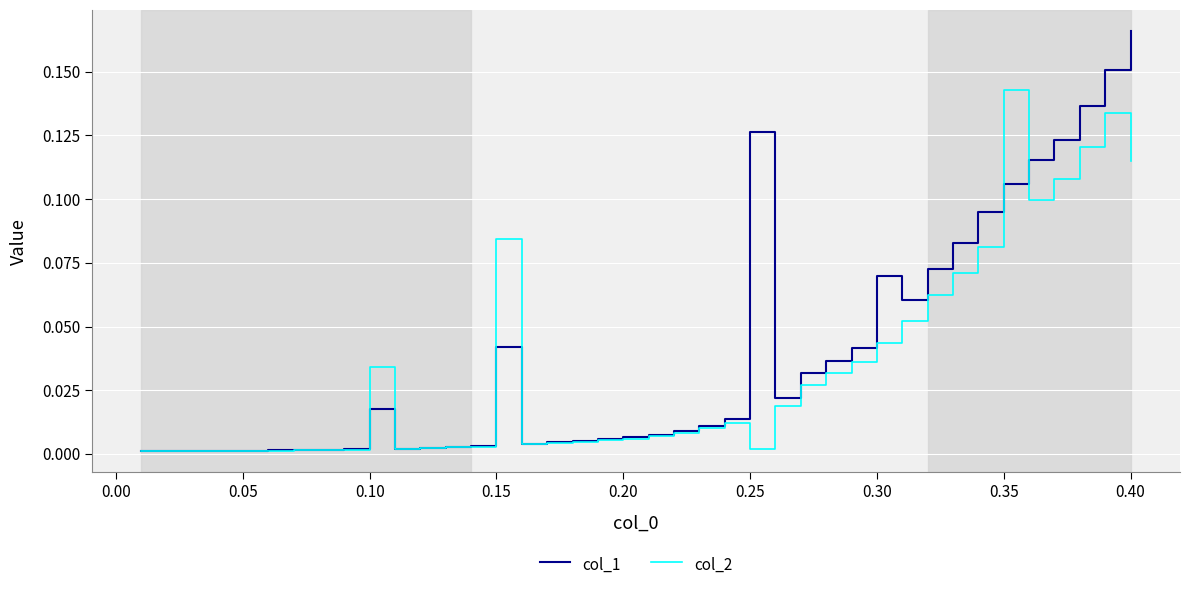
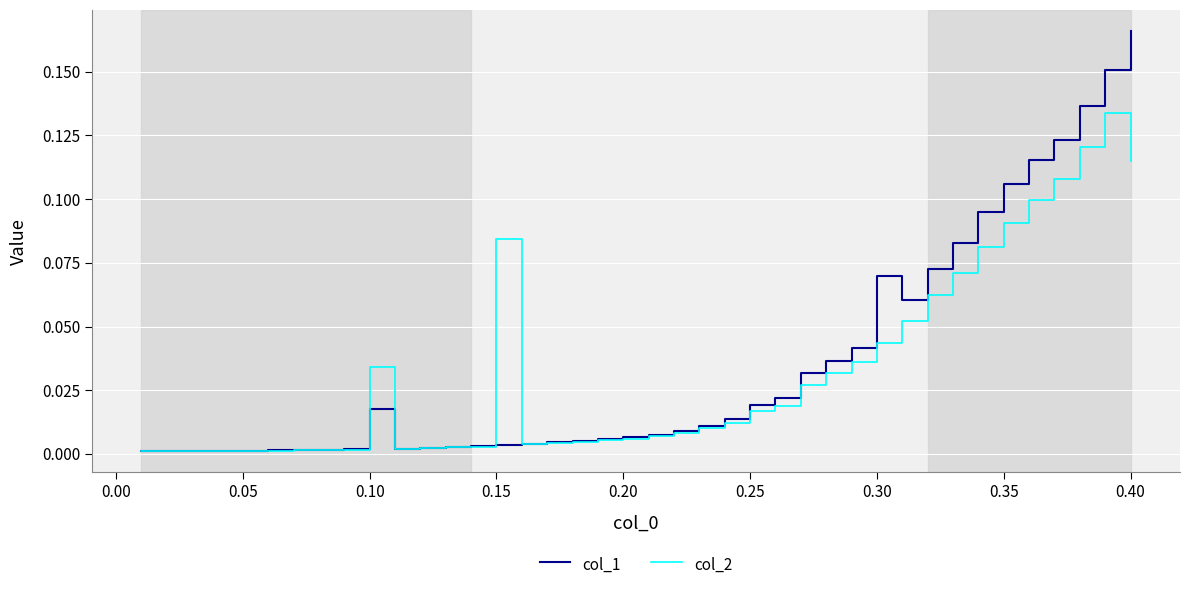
  {
    "col_1": {
      "0.10": 0.018,
-     "0.15": 0.042,
-     "0.25": 0.126,
+     "0.15": 0.003,
+     "0.25": 0.019,
      "0.30": 0.070,
      "0.35": 0.106,
      "0.40": 0.166
    },
    "col_2": {
      "0.10": 0.034,
      "0.15": 0.085,
-     "0.25": 0.002,
+     "0.25": 0.017,
      "0.30": 0.043,
-     "0.35": 0.143,
+     "0.35": 0.091,
      "0.40": 0.115
    }
  }
